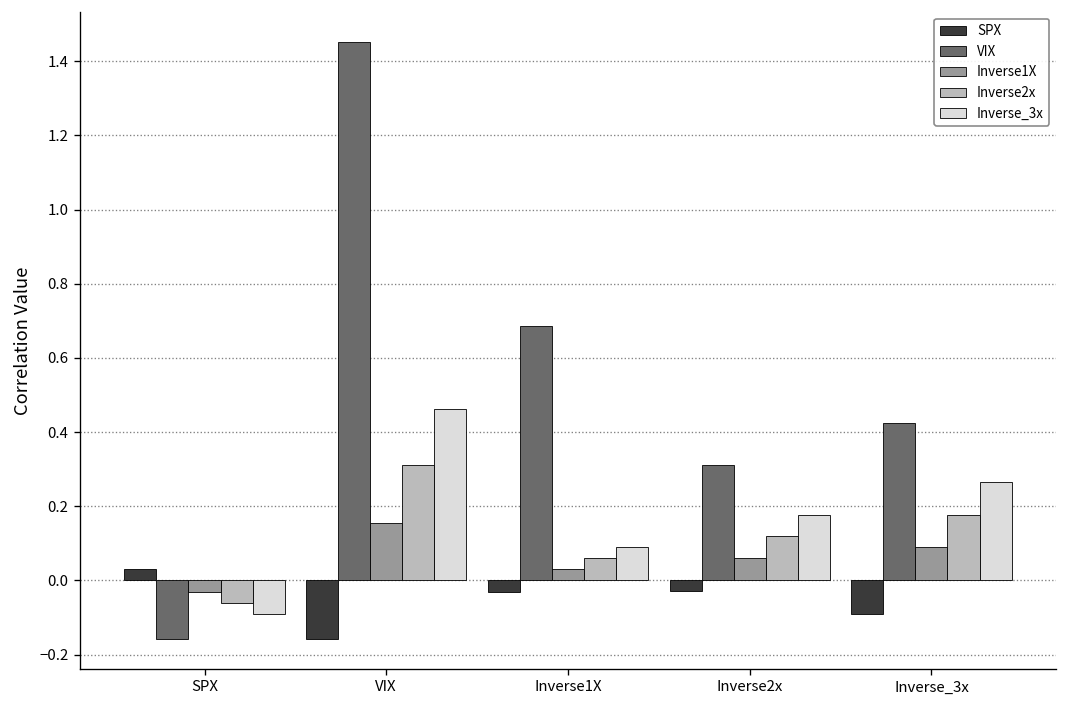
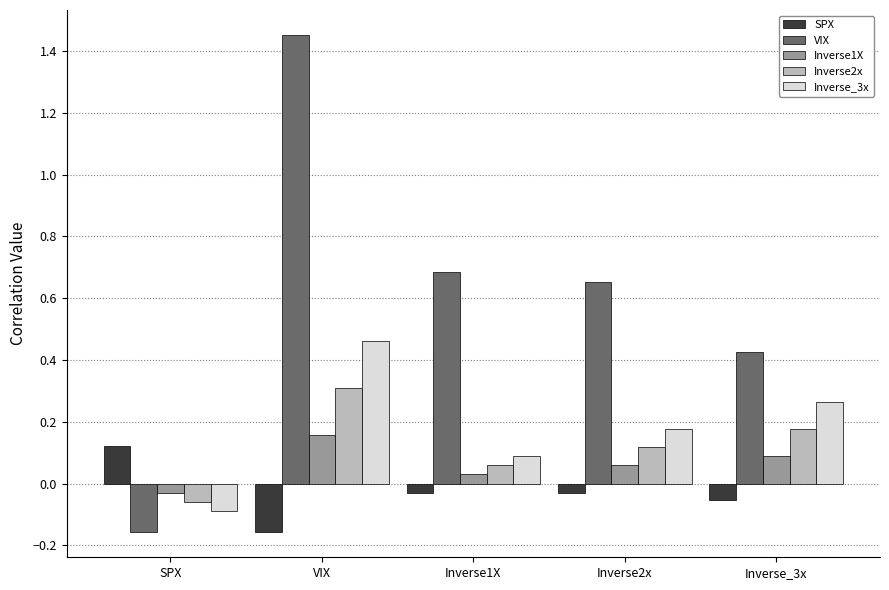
  {
    "SPX": {
-     "SPX": 0.03,
+     "SPX": 0.12,
      "VIX": -0.16,
      "Inverse1X": -0.03,
      "Inverse2x": -0.03,
-     "Inverse_3x": -0.09
+     "Inverse_3x": -0.05
    },
    "VIX": {
      "SPX": -0.16,
      "VIX": 1.45,
      "Inverse1X": 0.69,
-     "Inverse2x": 0.31,
+     "Inverse2x": 0.65,
      "Inverse_3x": 0.42
    }
  }
